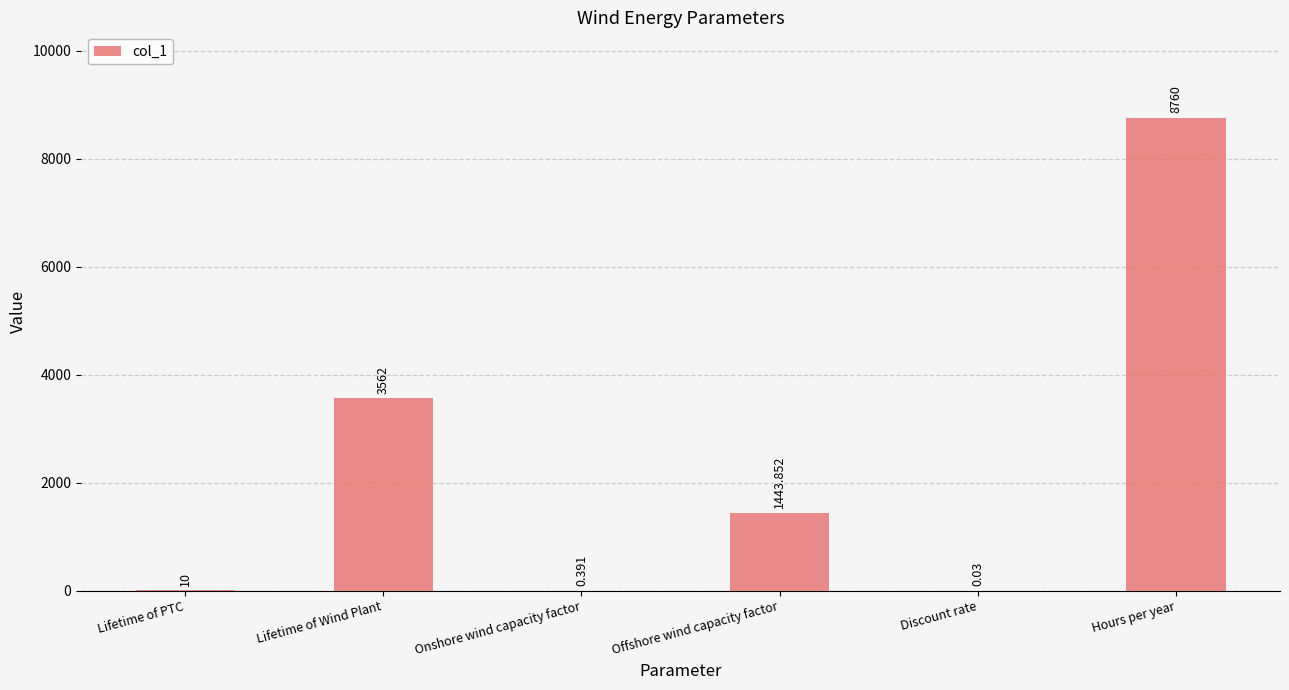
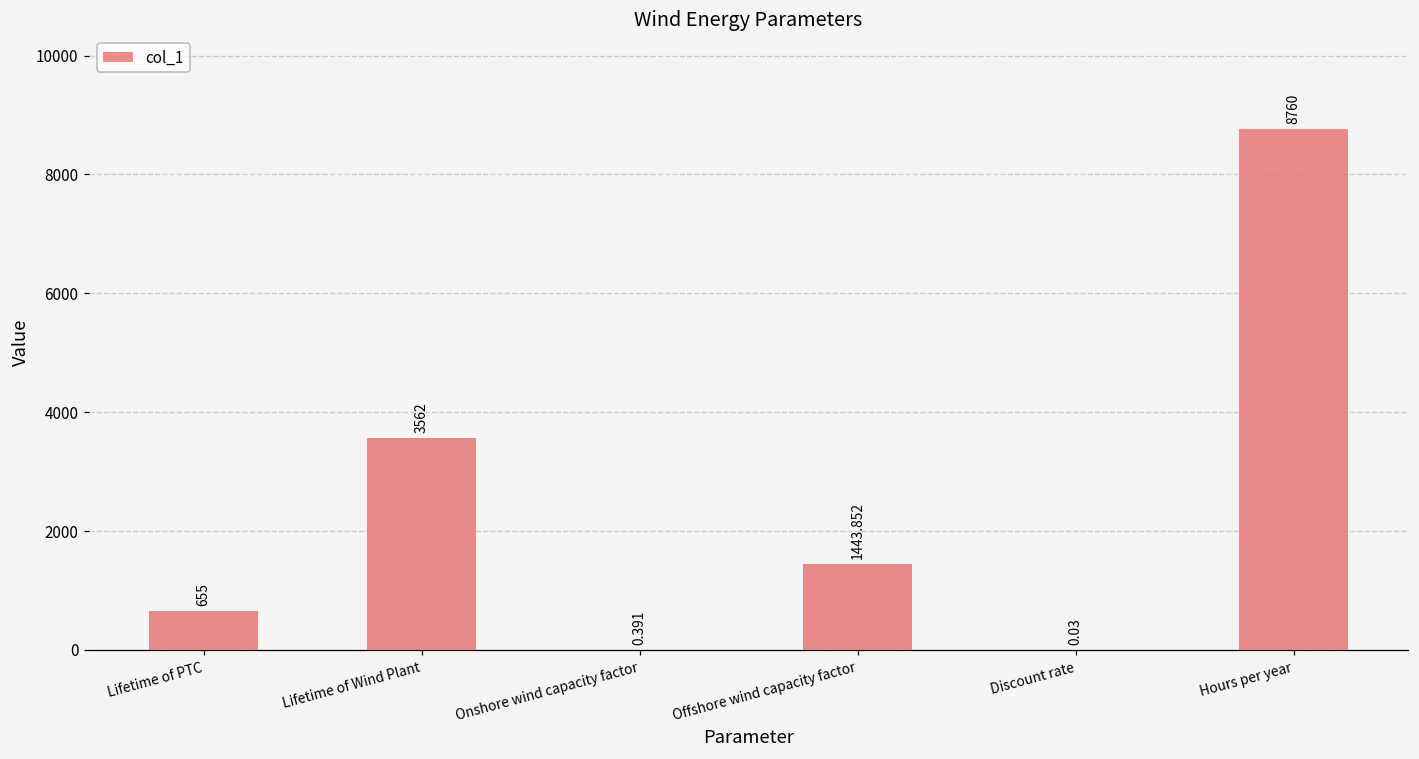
  {
-   "Lifetime of PTC": 10,
+   "Lifetime of PTC": 655,
    "Lifetime of Wind Plant": 3562,
    "Onshore wind capacity factor": 0.391,
    "Offshore wind capacity factor": 1443.852,
    "Discount rate": 0.03,
    "Hours per year": 8760
  }
